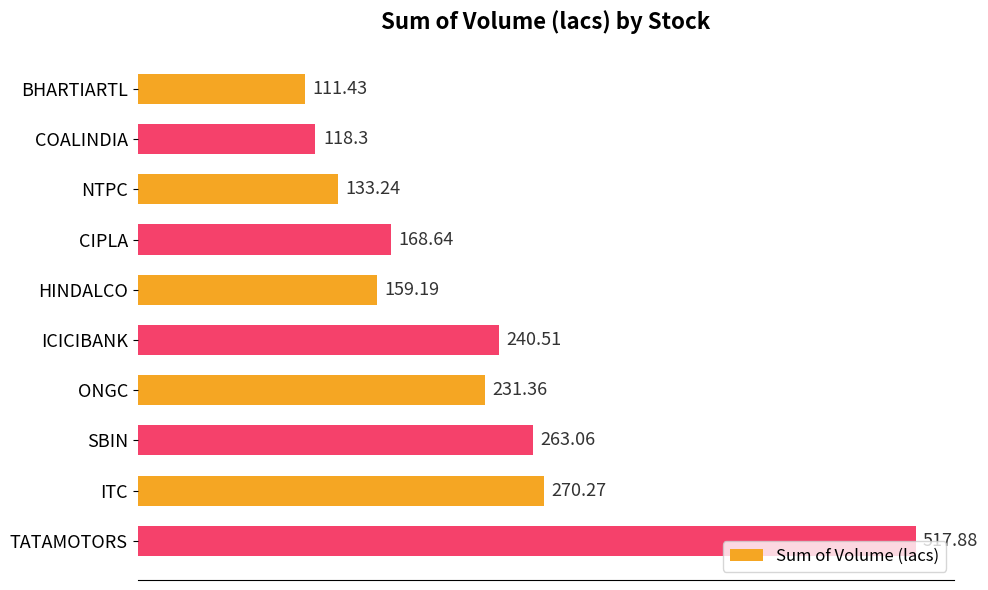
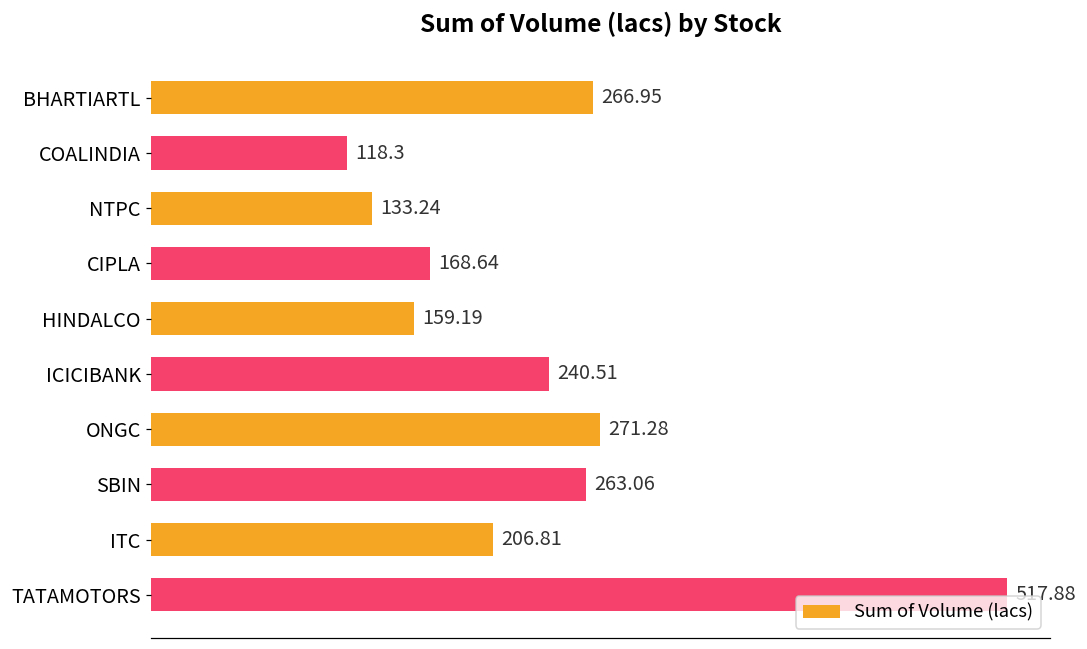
  {
-   "BHARTIARTL": 111.43,
+   "BHARTIARTL": 266.95,
    "COALINDIA": 118.3,
    "NTPC": 133.24,
    "CIPLA": 168.64,
    "HINDALCO": 159.19,
    "ICICIBANK": 240.51,
-   "ONGC": 231.36,
+   "ONGC": 271.28,
    "SBIN": 263.06,
-   "ITC": 270.27
+   "ITC": 206.81
  }
